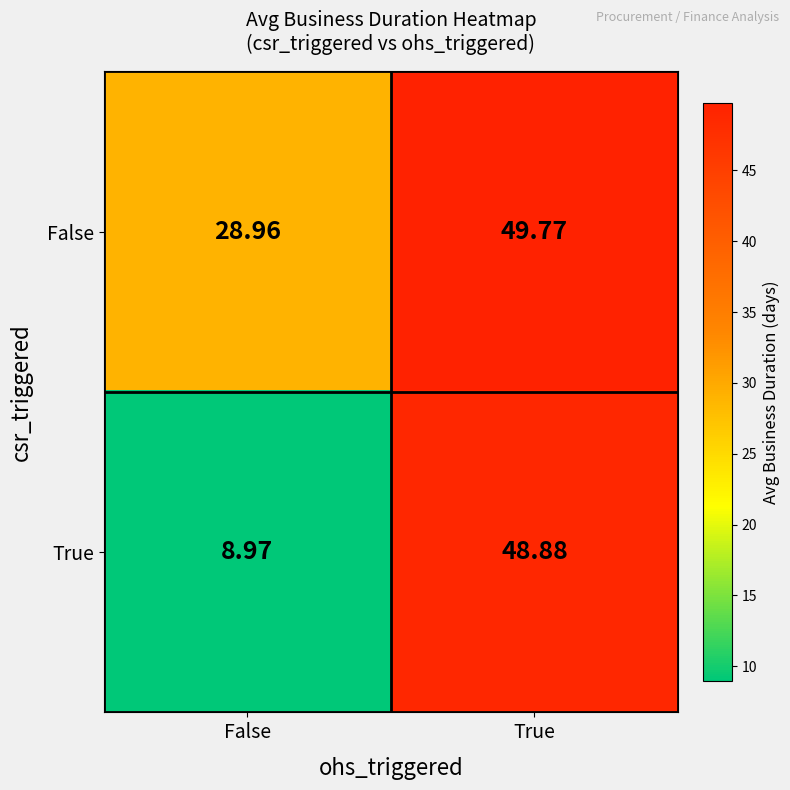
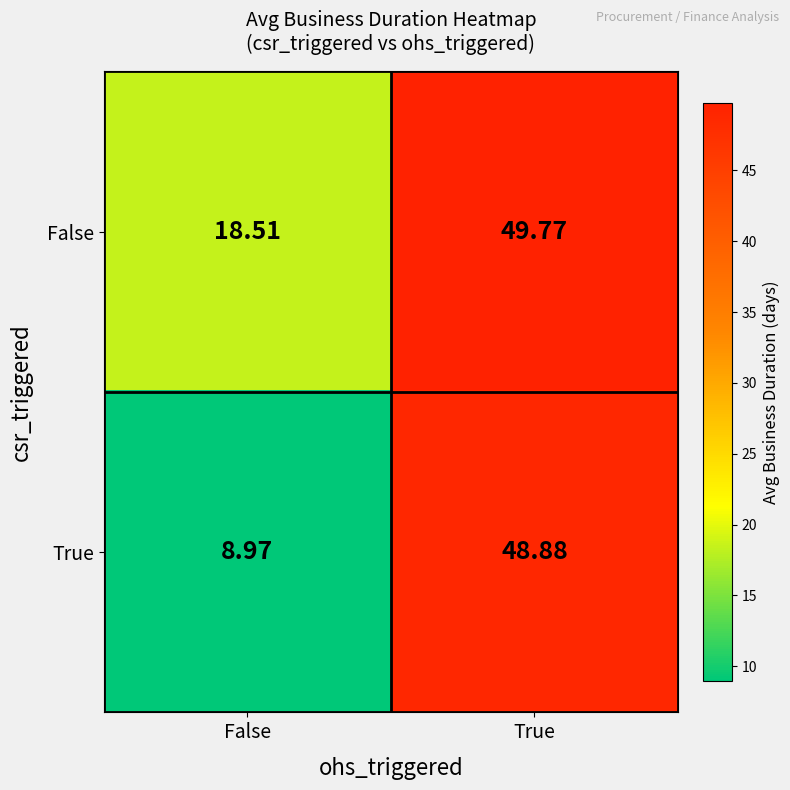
  {
    "False": {
-     "False": 28.96,
+     "False": 18.51,
      "True": 49.77
    },
    "True": {
      "False": 8.97,
      "True": 48.88
    }
  }
